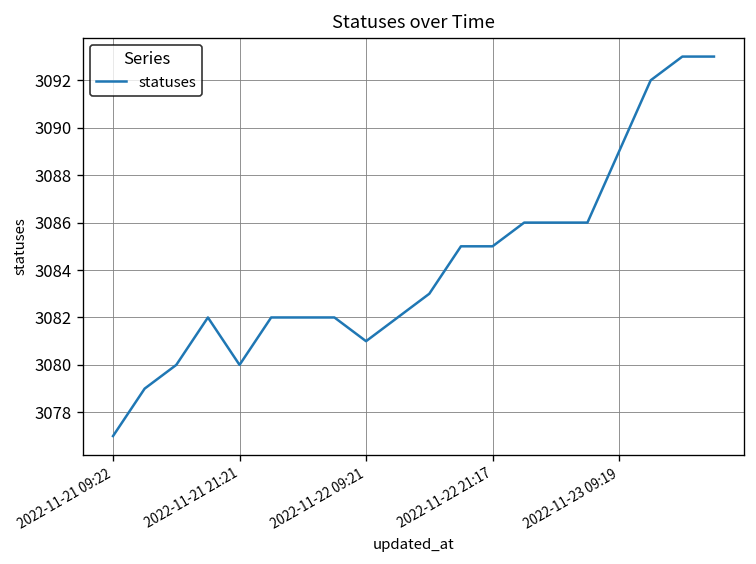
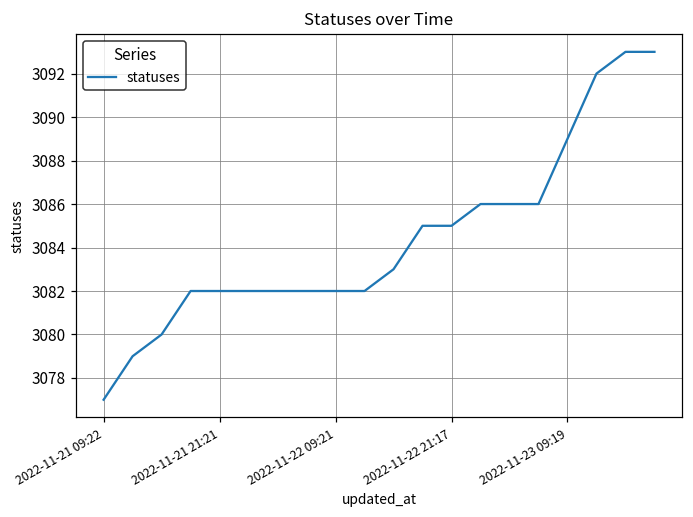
  {
    "2022-11-21 09:22": 3077,
-   "2022-11-21 21:21": 3080,
-   "2022-11-22 09:21": 3081,
+   "2022-11-21 21:21": 3082,
+   "2022-11-22 09:21": 3082,
    "2022-11-22 21:17": 3085,
    "2022-11-23 09:19": 3089
  }
